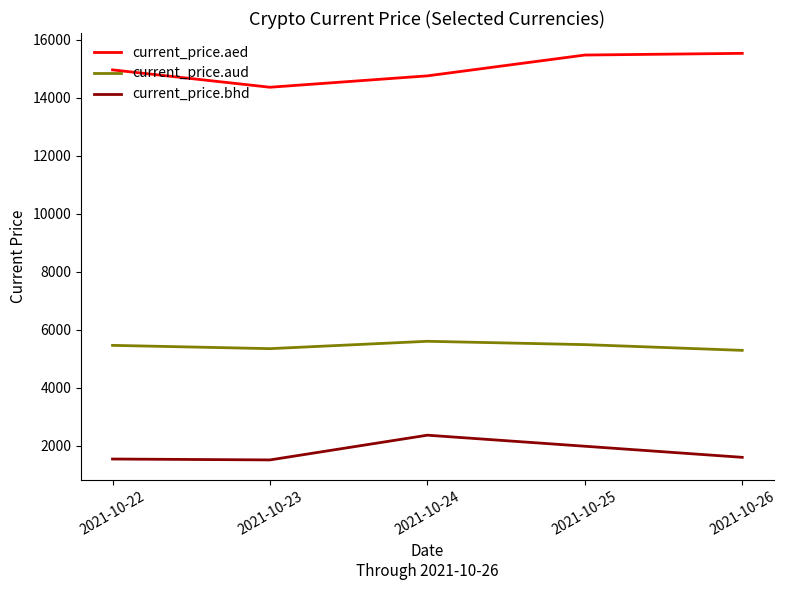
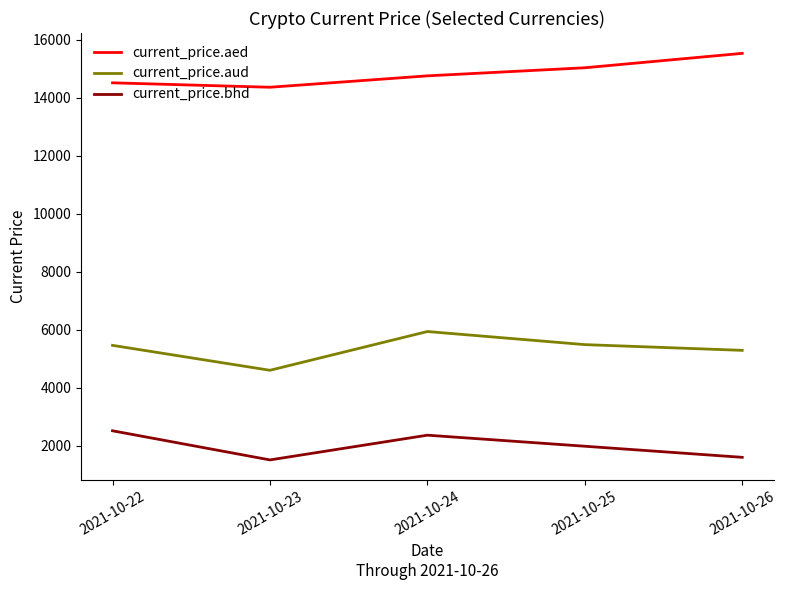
  {
    "current_price.aed": {
-     "2021-10-22": 15000,
+     "2021-10-22": 14500,
      "2021-10-23": 14400,
      "2021-10-24": 14800,
-     "2021-10-25": 15500,
+     "2021-10-25": 15000,
      "2021-10-26": 15500
    },
    "current_price.aud": {
      "2021-10-22": 5500,
-     "2021-10-23": 5300,
-     "2021-10-24": 5600,
+     "2021-10-23": 4600,
+     "2021-10-24": 5900,
      "2021-10-25": 5500,
      "2021-10-26": 5300
    },
    "current_price.bhd": {
-     "2021-10-22": 1500,
+     "2021-10-22": 2500,
      "2021-10-23": 1500,
      "2021-10-24": 2400,
      "2021-10-25": 2000,
      "2021-10-26": 1600
    }
  }
